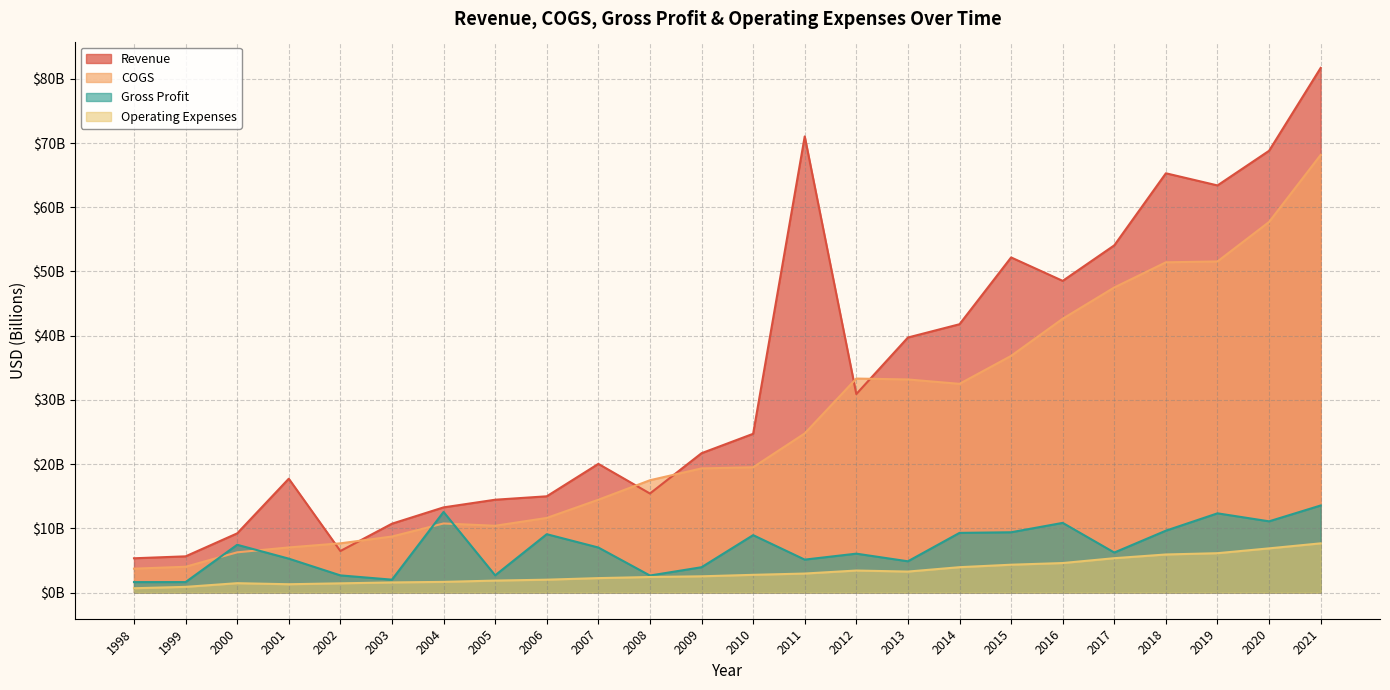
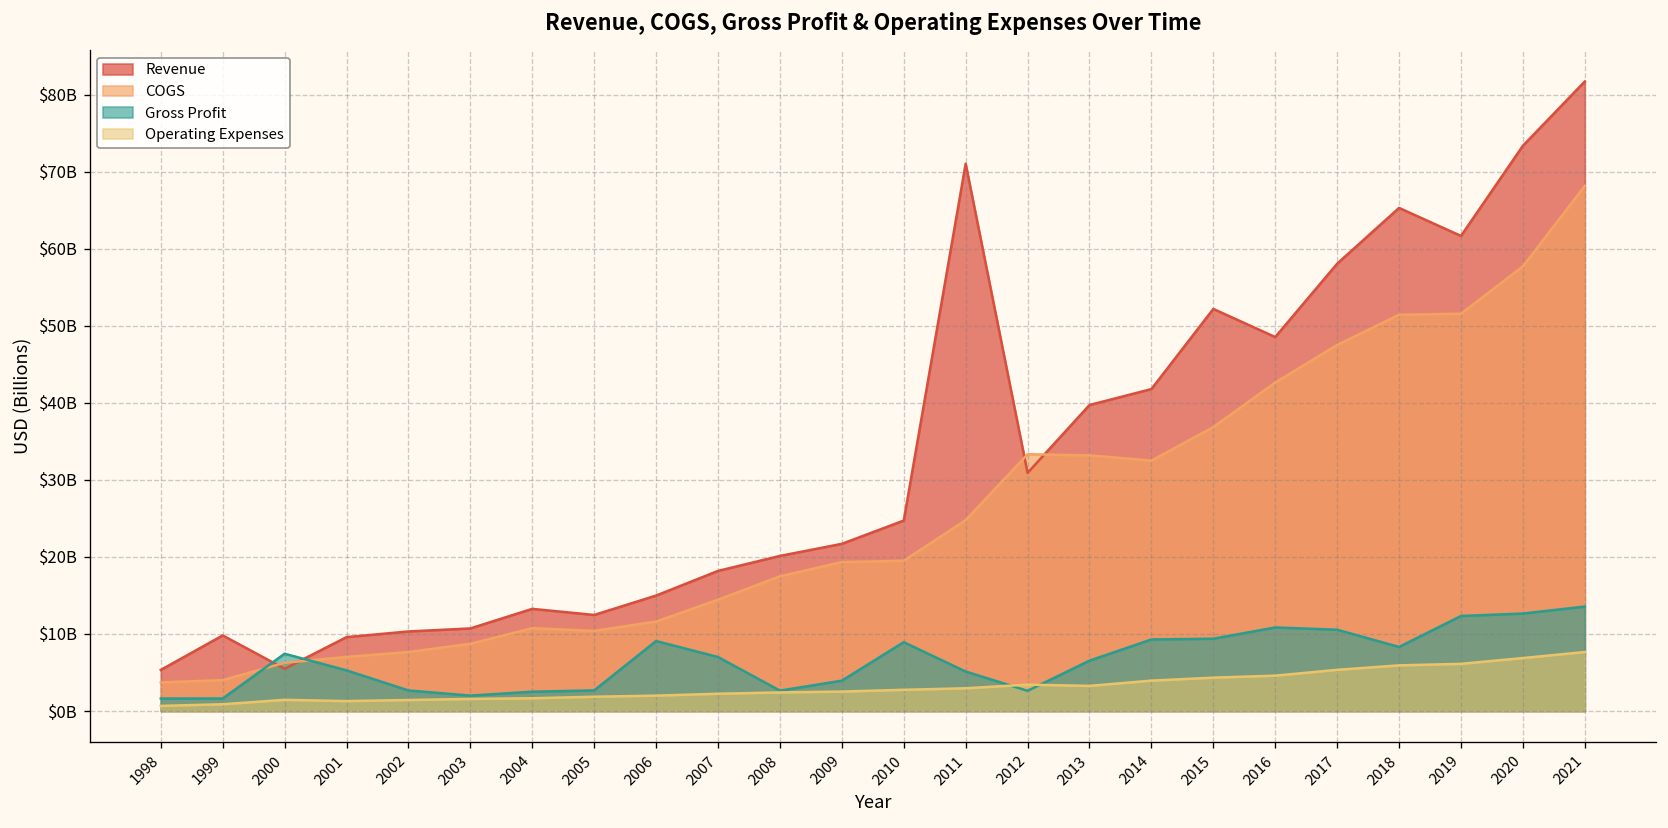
  {
    "Revenue": {
      "1998": "$5000000000",
-     "1999": "$6000000000",
-     "2000": "$9000000000",
-     "2001": "$18000000000",
-     "2002": "$6000000000",
+     "1999": "$10000000000",
+     "2000": "$5000000000",
+     "2001": "$10000000000",
+     "2002": "$10000000000",
      "2003": "$11000000000",
      "2004": "$13000000000",
-     "2005": "$14000000000",
+     "2005": "$12000000000",
      "2006": "$15000000000",
-     "2007": "$20000000000",
-     "2008": "$15000000000",
+     "2007": "$18000000000",
+     "2008": "$20000000000",
      "2009": "$22000000000",
      "2010": "$25000000000",
      "2011": "$71000000000",
      "2012": "$31000000000",
      "2013": "$40000000000",
      "2014": "$42000000000",
      "2015": "$52000000000",
      "2016": "$49000000000",
-     "2017": "$54000000000",
+     "2017": "$58000000000",
      "2018": "$65000000000",
-     "2019": "$63000000000",
-     "2020": "$69000000000",
+     "2019": "$62000000000",
+     "2020": "$73000000000",
      "2021": "$82000000000"
    },
    "Gross Profit": {
      "1998": "$2000000000",
      "1999": "$2000000000",
      "2000": "$7000000000",
      "2001": "$5000000000",
      "2002": "$3000000000",
      "2003": "$2000000000",
-     "2004": "$13000000000",
+     "2004": "$3000000000",
      "2005": "$3000000000",
      "2006": "$9000000000",
      "2007": "$7000000000",
      "2009": "$4000000000",
      "2010": "$9000000000",
      "2011": "$5000000000",
-     "2012": "$6000000000",
-     "2013": "$5000000000",
+     "2012": "$3000000000",
+     "2013": "$7000000000",
      "2014": "$9000000000",
      "2015": "$9000000000",
      "2016": "$11000000000",
-     "2017": "$6000000000",
-     "2018": "$10000000000",
+     "2017": "$11000000000",
+     "2018": "$8000000000",
      "2019": "$12000000000",
-     "2020": "$11000000000",
+     "2020": "$13000000000",
      "2021": "$14000000000"
    }
  }
